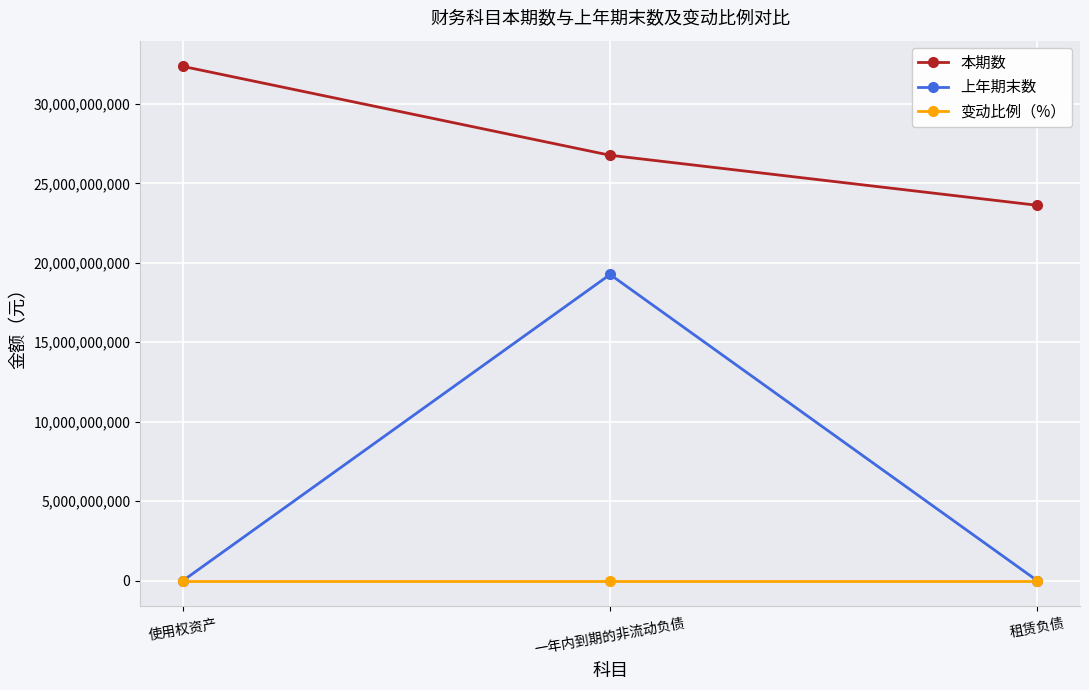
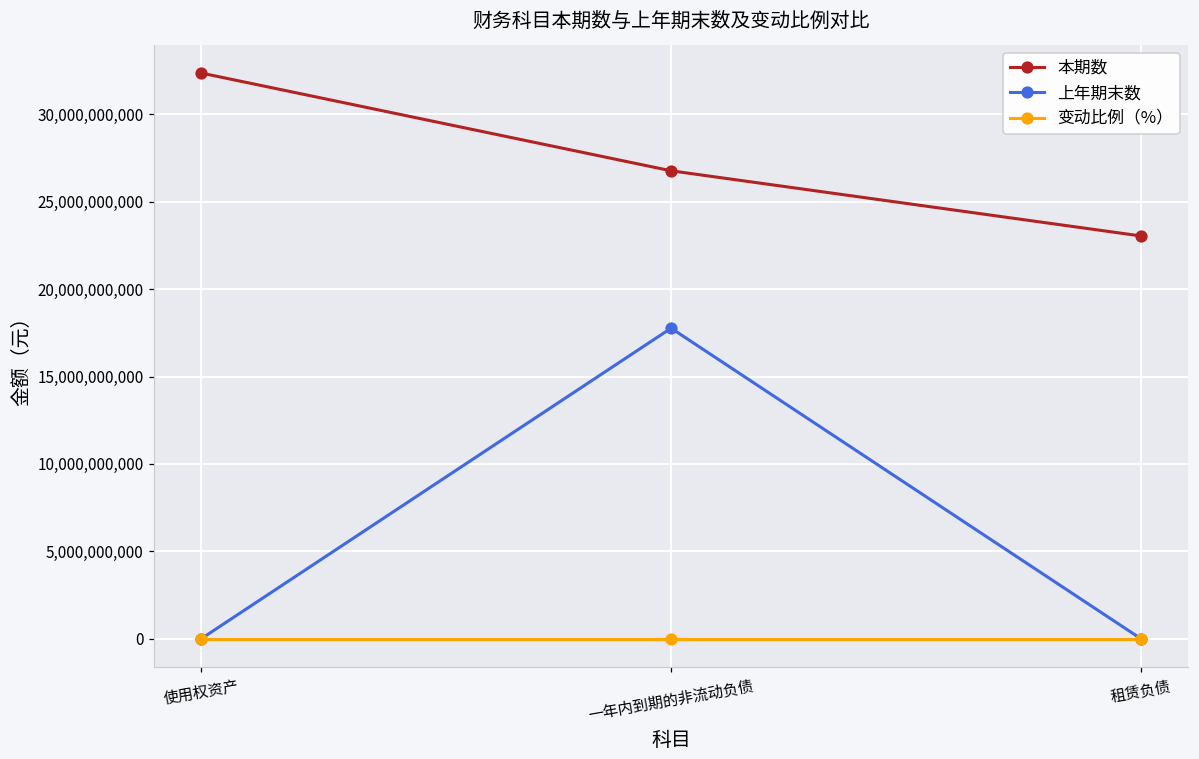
  {
    "本期数": {
      "使用权资产": "32,400,000,000",
      "一年内到期的非流动负债": "26,800,000,000",
-     "租赁负债": "23,600,000,000"
+     "租赁负债": "23,000,000,000"
    },
    "上年期末数": {
-     "一年内到期的非流动负债": "19,300,000,000"
+     "一年内到期的非流动负债": "17,800,000,000"
    },
    "变动比例（%）": {
      "一年内到期的非流动负债": "0"
    }
  }
